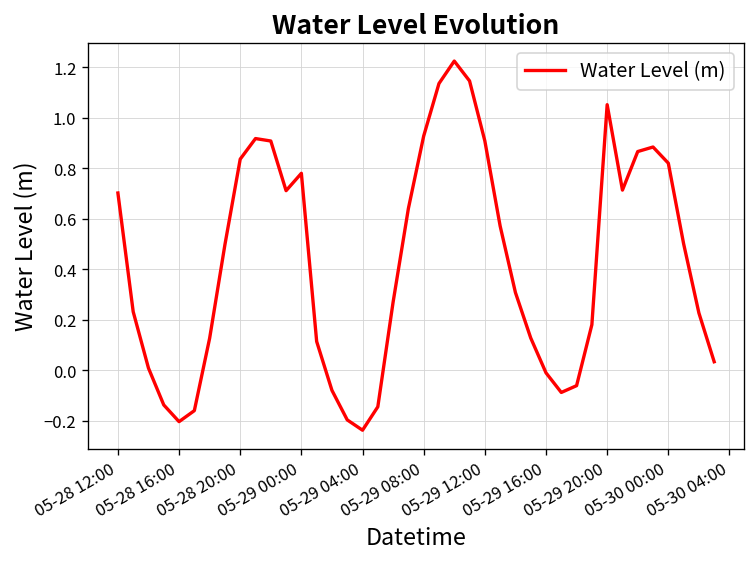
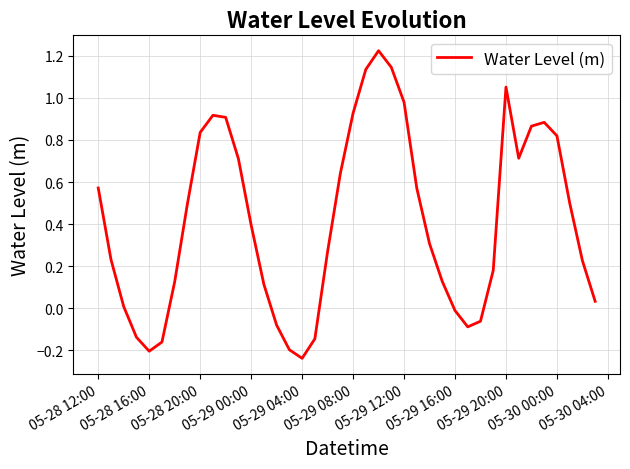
  {
-   "05-28 12:00": 0.70,
+   "05-28 12:00": 0.57,
    "05-28 16:00": -0.20,
    "05-28 20:00": 0.84,
-   "05-29 00:00": 0.78,
+   "05-29 00:00": 0.40,
    "05-29 04:00": -0.24,
    "05-29 08:00": 0.93,
-   "05-29 12:00": 0.91,
+   "05-29 12:00": 0.98,
    "05-29 16:00": -0.01,
    "05-29 20:00": 1.05,
    "05-30 00:00": 0.82
  }
